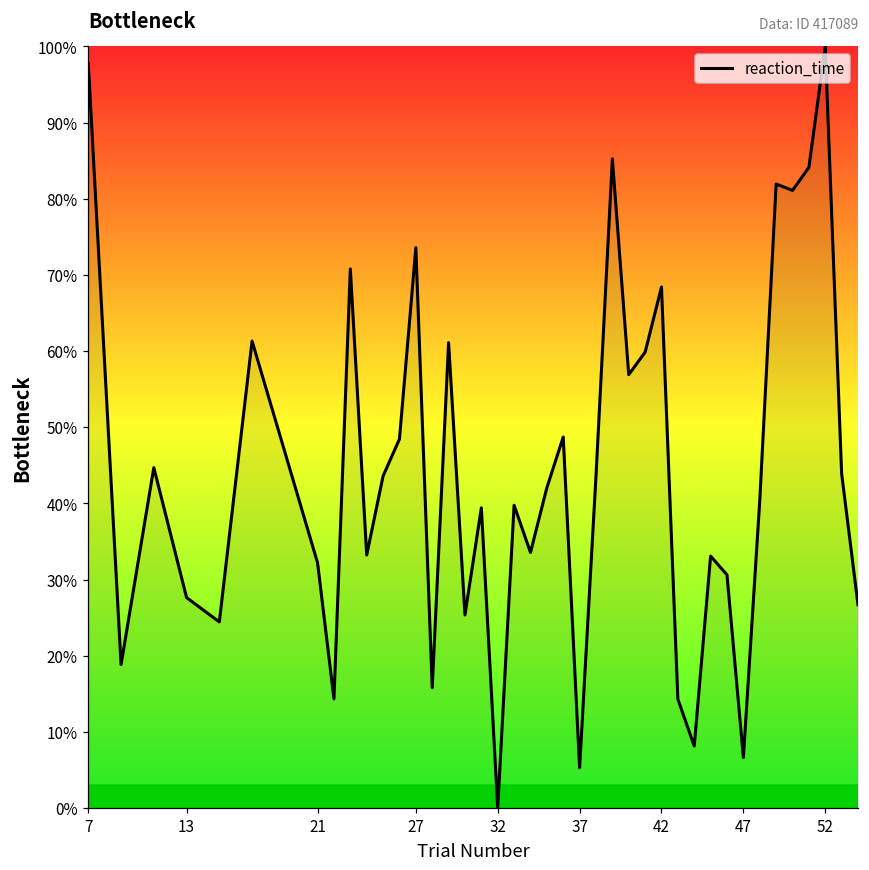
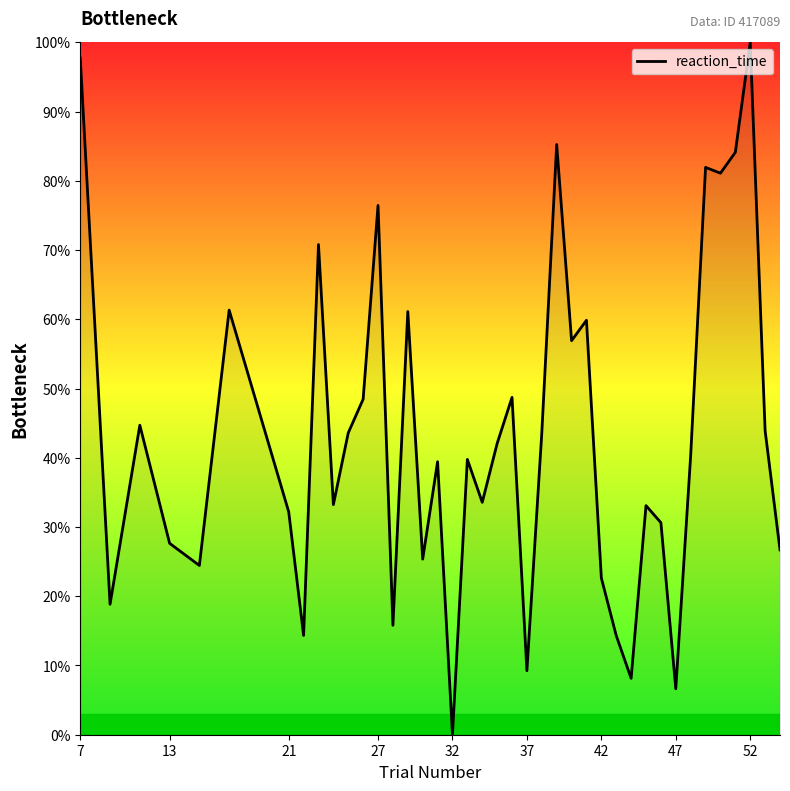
  {
    "7": "98%",
    "13": "28%",
    "21": "32%",
-   "27": "74%",
-   "37": "5%",
-   "42": "68%",
+   "27": "76%",
+   "37": "9%",
+   "42": "23%",
    "47": "7%"
  }
